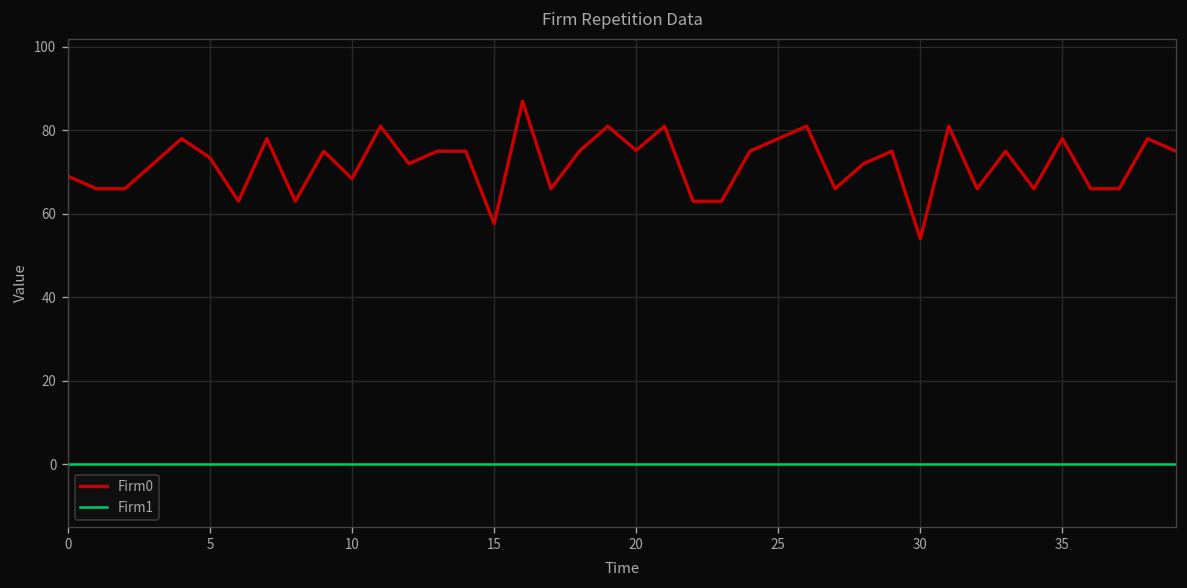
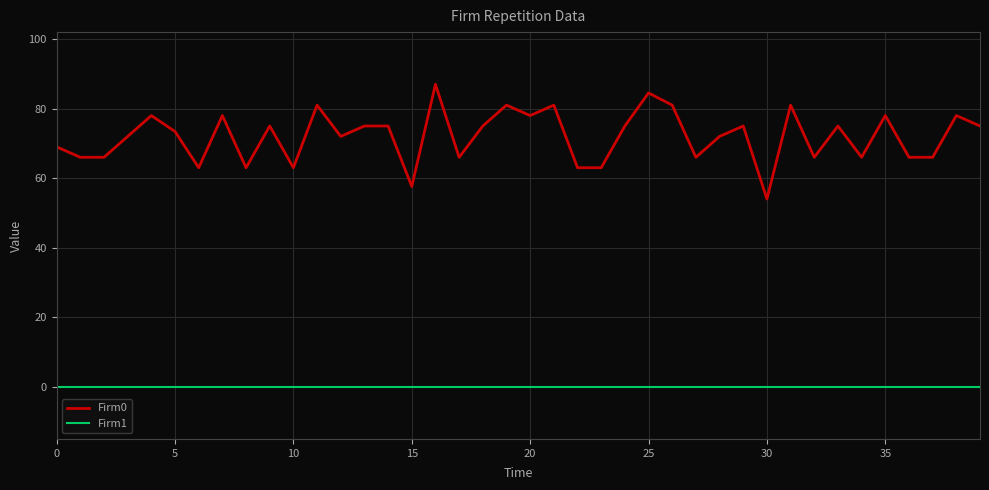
  {
    "Firm0": {
      "0": 69,
      "5": 73,
-     "10": 68,
+     "10": 63,
      "15": 58,
-     "20": 75,
-     "25": 78,
+     "20": 78,
+     "25": 85,
      "30": 54,
      "35": 78
    },
    "Firm1": {
      "0": 0,
      "5": 0,
      "10": 0,
      "15": 0,
      "20": 0,
      "25": 0,
      "30": 0,
      "35": 0
    }
  }
